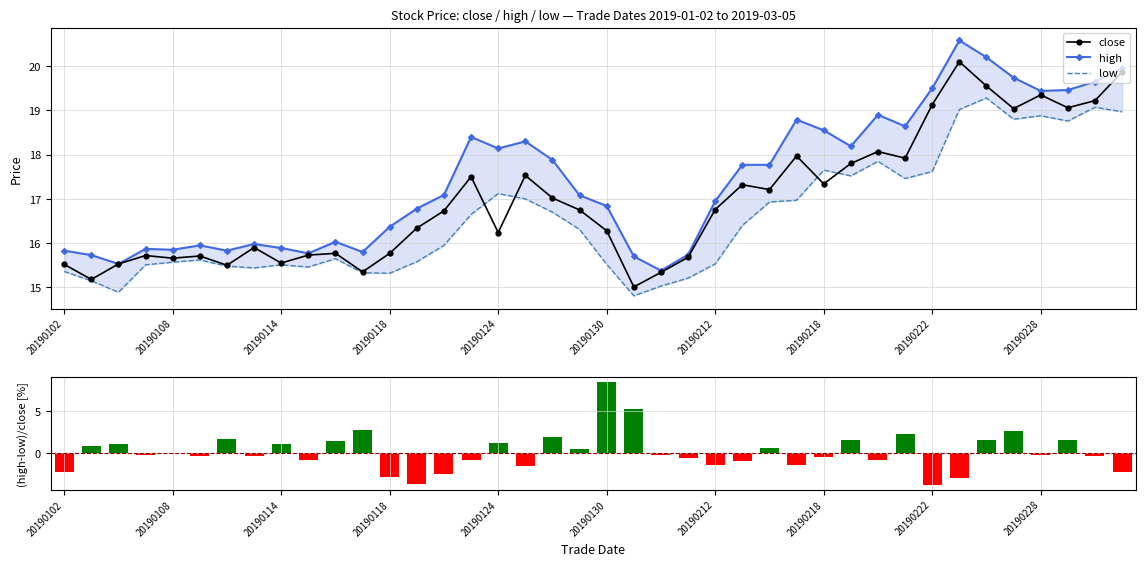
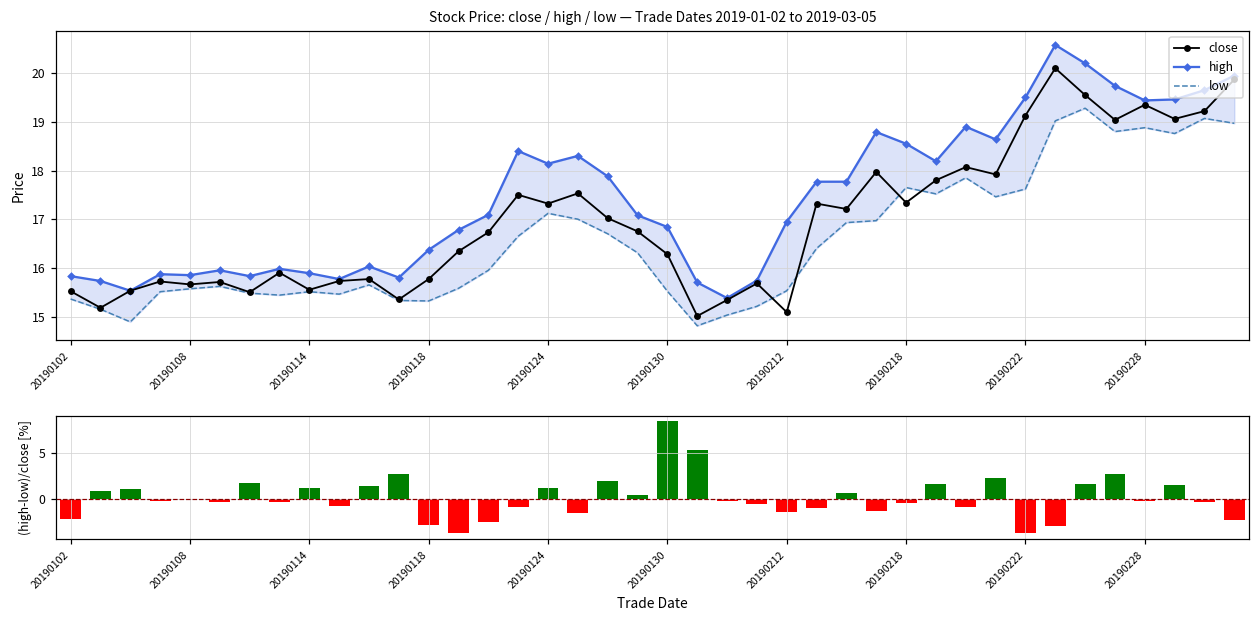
  {
    "Stock Price: close / high / low — Trade Dates 2019-01-02 to 2019-03-05": {
      "close": {
        "20190102": 15.5,
        "20190108": 15.7,
        "20190118": 15.8,
-       "20190124": 16.2,
+       "20190124": 17.3,
        "20190130": 16.3,
-       "20190212": 16.8,
+       "20190212": 15.1,
        "20190218": 17.3,
        "20190222": 19.1,
        "20190228": 19.4
      }
    }
  }
